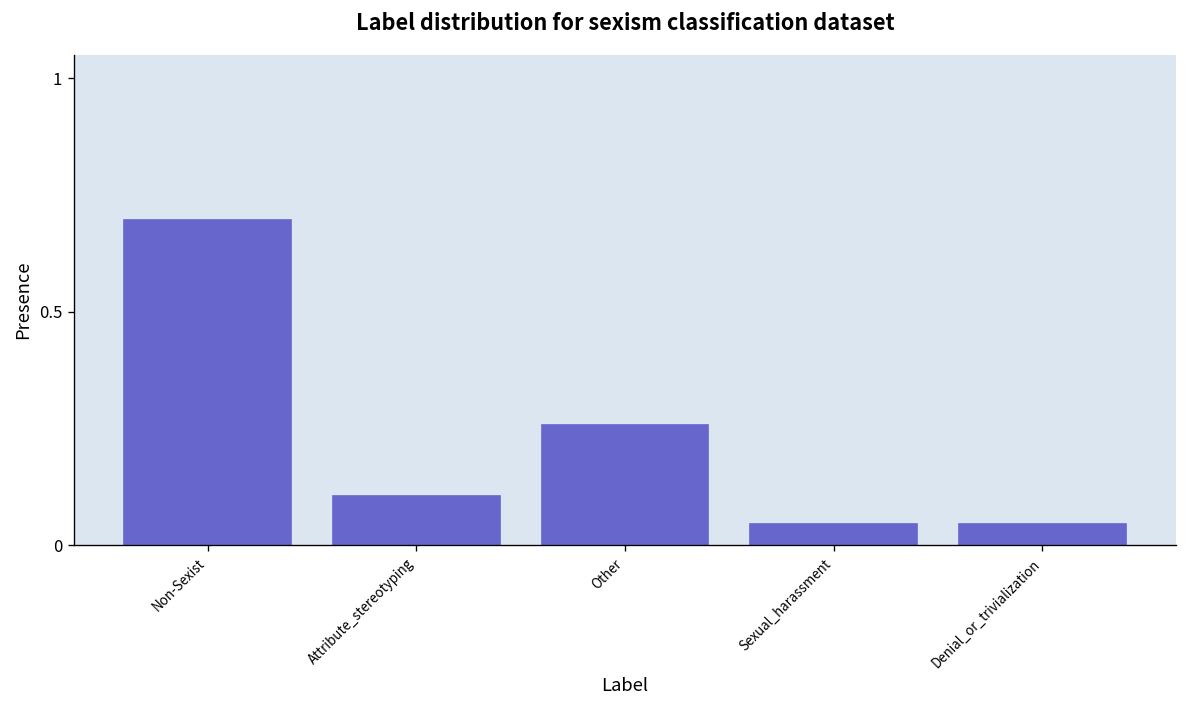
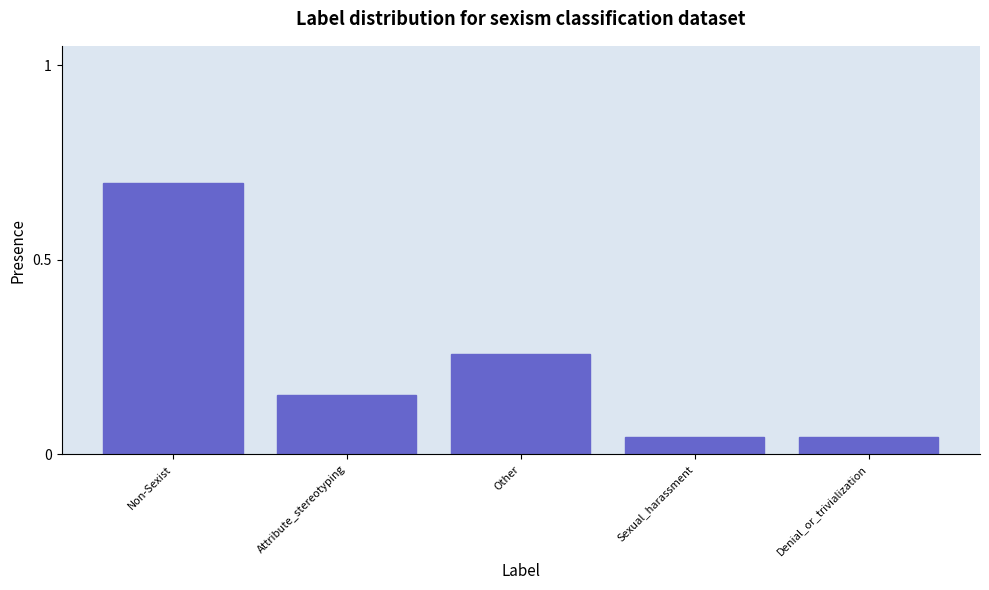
  {
    "Non-Sexist": 0.70,
-   "Attribute_stereotyping": 0.11,
+   "Attribute_stereotyping": 0.15,
    "Other": 0.26,
    "Sexual_harassment": 0.05,
    "Denial_or_trivialization": 0.05
  }
